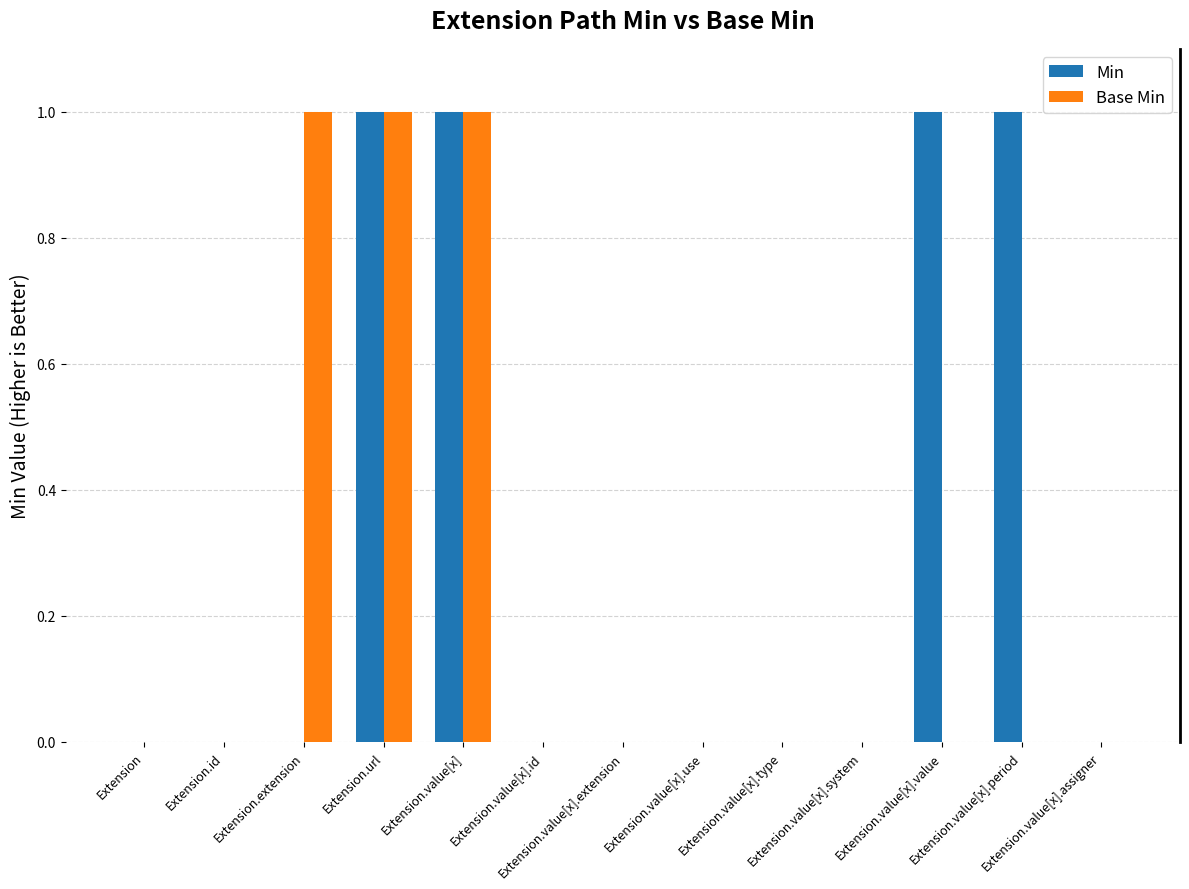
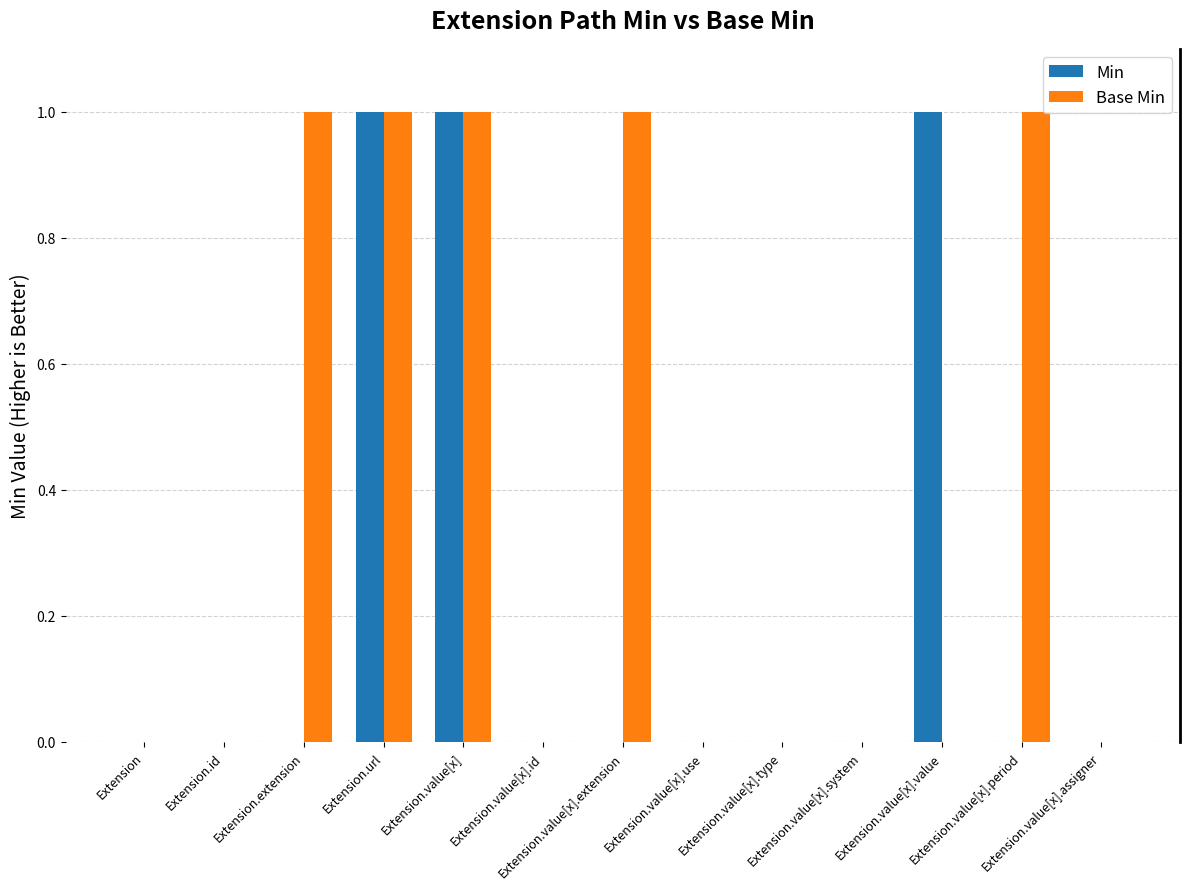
  {
    "Min": {
      "Extension": 0,
      "Extension.id": 0,
      "Extension.extension": 0,
      "Extension.url": 1,
      "Extension.value[x]": 1,
      "Extension.value[x].id": 0,
      "Extension.value[x].extension": 0,
      "Extension.value[x].use": 0,
      "Extension.value[x].type": 0,
      "Extension.value[x].system": 0,
      "Extension.value[x].value": 1,
-     "Extension.value[x].period": 1,
+     "Extension.value[x].period": 0,
      "Extension.value[x].assigner": 0
    },
    "Base Min": {
      "Extension": 0,
      "Extension.id": 0,
      "Extension.extension": 1,
      "Extension.url": 1,
      "Extension.value[x]": 1,
      "Extension.value[x].id": 0,
-     "Extension.value[x].extension": 0,
+     "Extension.value[x].extension": 1,
      "Extension.value[x].use": 0,
      "Extension.value[x].type": 0,
      "Extension.value[x].system": 0,
      "Extension.value[x].value": 0,
-     "Extension.value[x].period": 0,
+     "Extension.value[x].period": 1,
      "Extension.value[x].assigner": 0
    }
  }
